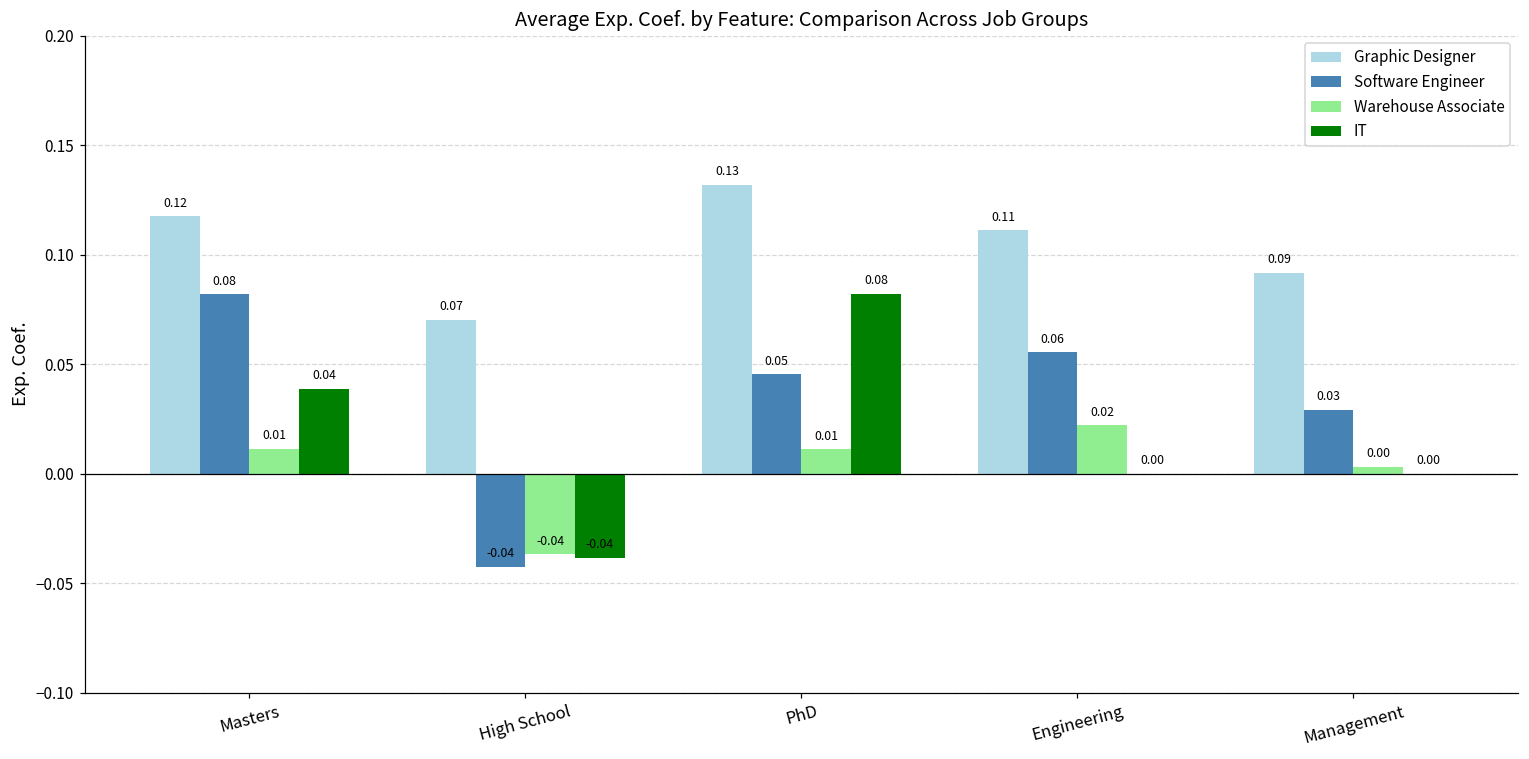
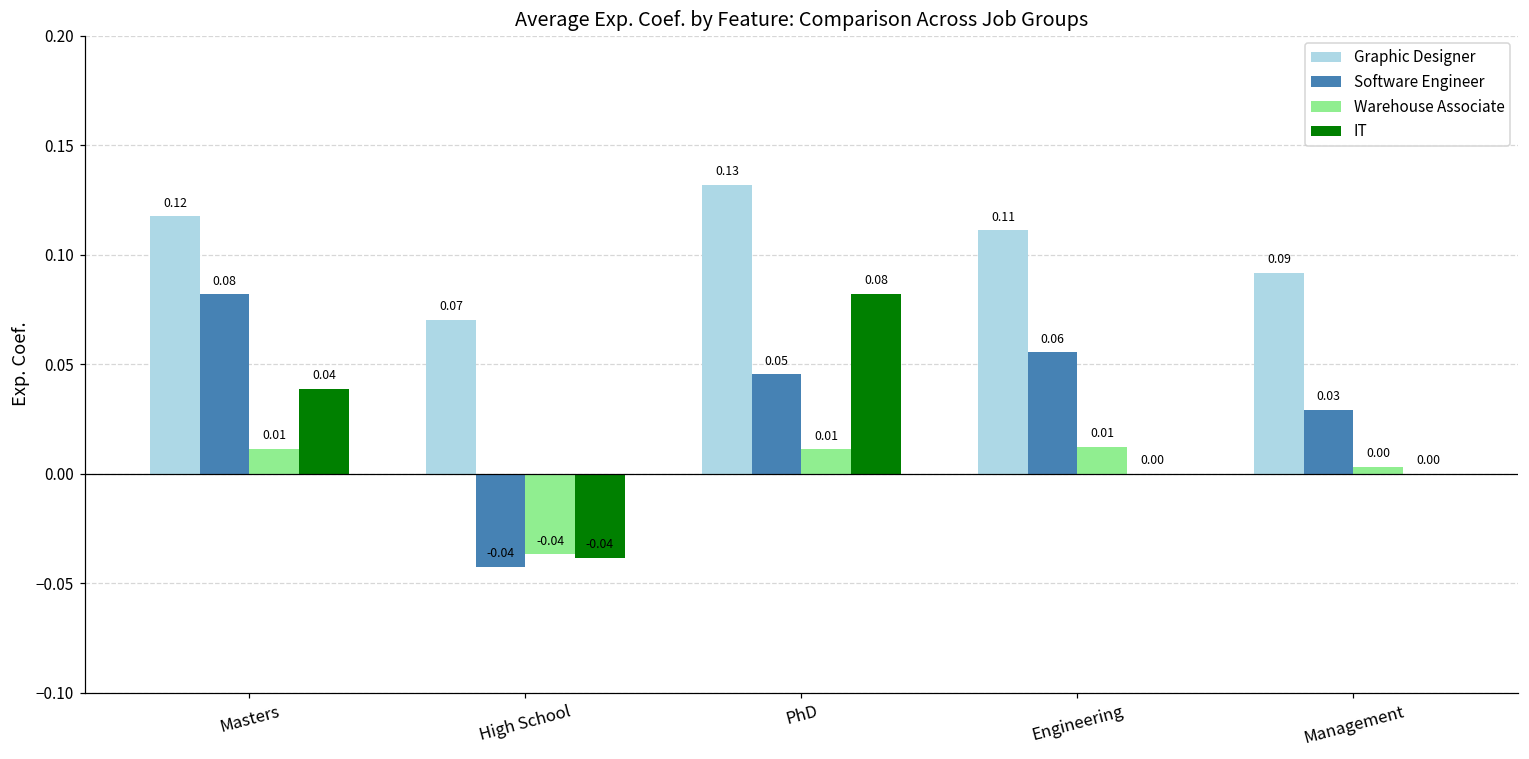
  {
    "Graphic Designer": {
      "Masters": 0.12,
      "High School": 0.07,
      "PhD": 0.13,
      "Engineering": 0.11,
      "Management": 0.09
    },
    "Software Engineer": {
      "Masters": 0.08,
      "High School": -0.04,
      "PhD": 0.05,
      "Engineering": 0.06,
      "Management": 0.03
    },
    "Warehouse Associate": {
      "Masters": 0.01,
      "High School": -0.04,
      "PhD": 0.01,
-     "Engineering": 0.02,
+     "Engineering": 0.01,
      "Management": 0.00
    },
    "IT": {
      "Masters": 0.04,
      "High School": -0.04,
      "PhD": 0.08,
      "Engineering": 0.00,
      "Management": 0.00
    }
  }
